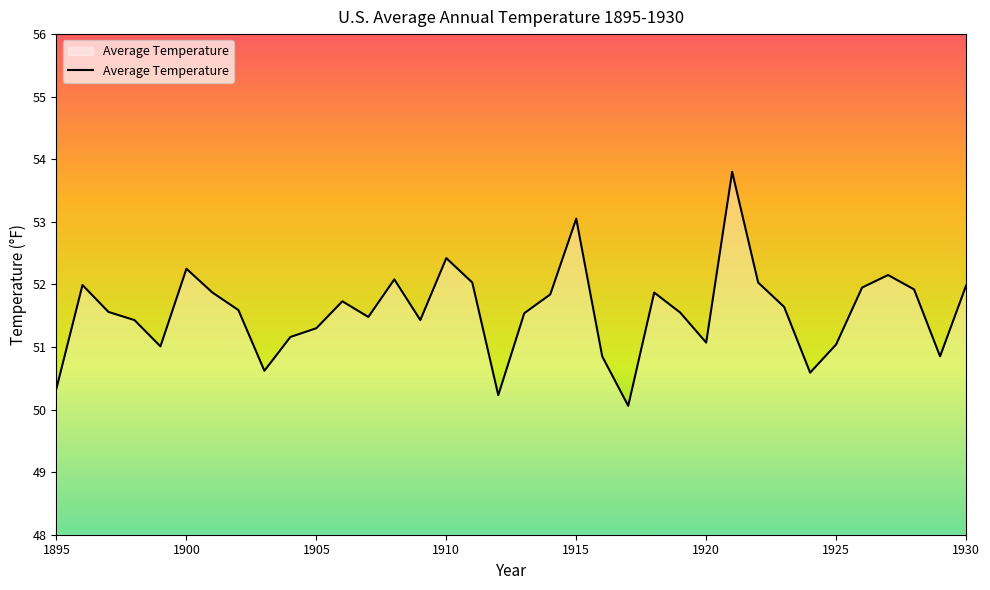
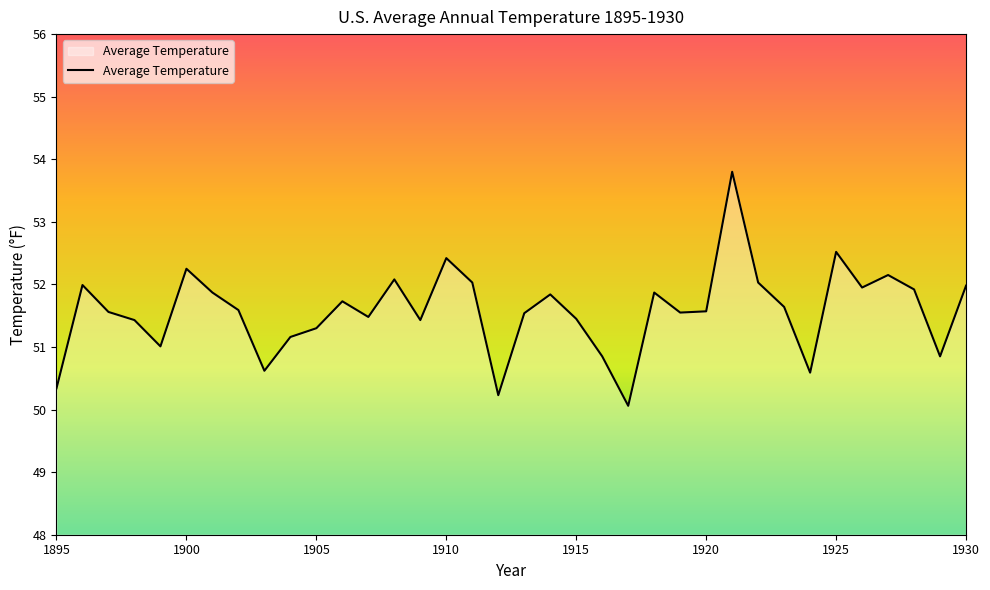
  {
    "1895": 50.3,
    "1900": 52.3,
    "1905": 51.3,
    "1910": 52.4,
-   "1915": 53.1,
-   "1920": 51.1,
-   "1925": 51.0,
+   "1915": 51.5,
+   "1920": 51.6,
+   "1925": 52.5,
    "1930": 52.0
  }
